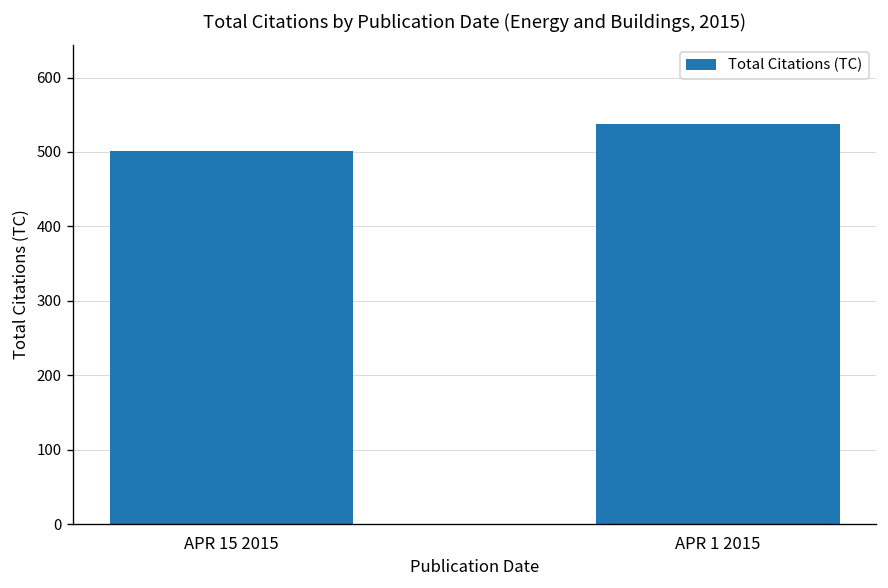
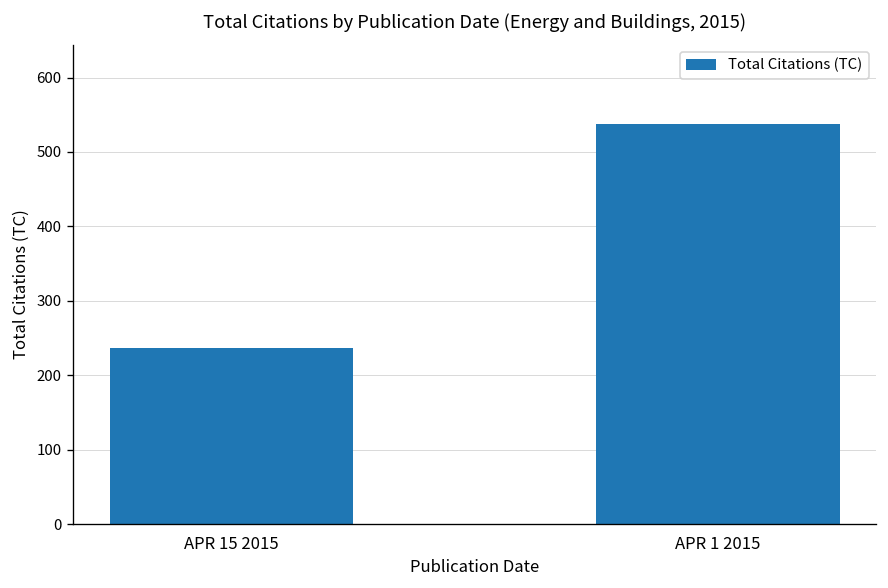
  {
-   "APR 15 2015": 500,
+   "APR 15 2015": 240,
    "APR 1 2015": 540
  }
